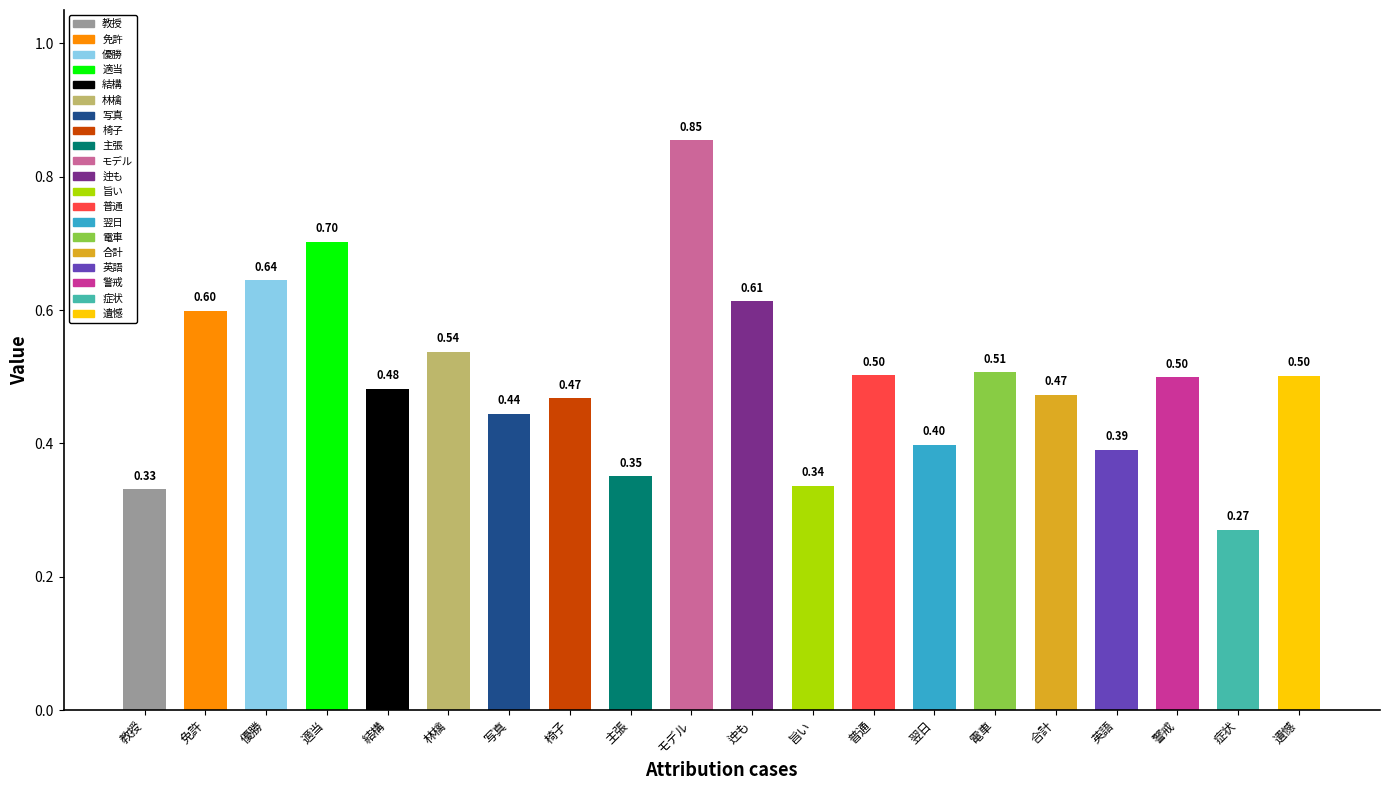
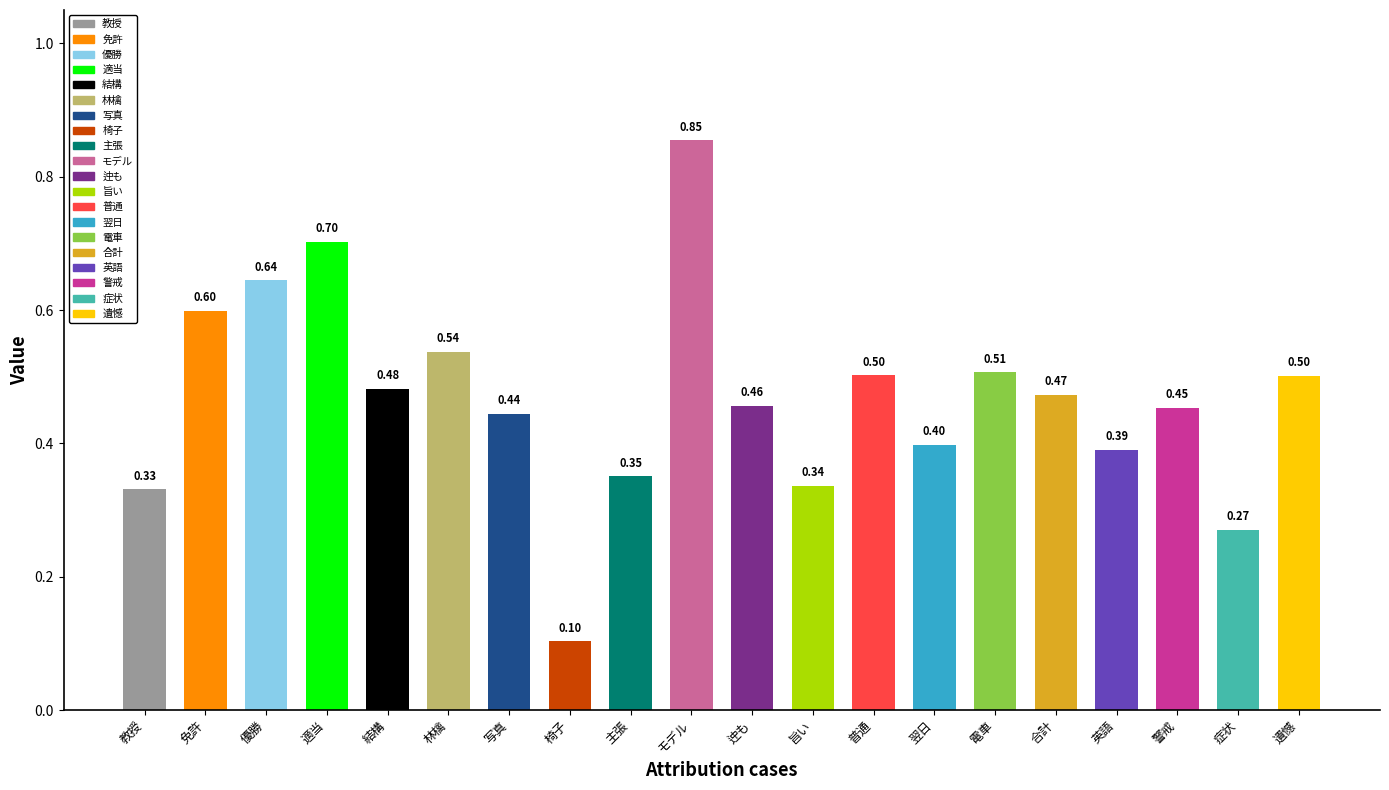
  {
    "教授": 0.33,
    "免許": 0.60,
    "優勝": 0.64,
    "適当": 0.70,
    "結構": 0.48,
    "林檎": 0.54,
    "写真": 0.44,
-   "椅子": 0.47,
+   "椅子": 0.10,
    "主張": 0.35,
    "モデル": 0.85,
-   "迚も": 0.61,
+   "迚も": 0.46,
    "旨い": 0.34,
    "普通": 0.50,
    "翌日": 0.40,
    "電車": 0.51,
    "合計": 0.47,
    "英語": 0.39,
-   "警戒": 0.50,
+   "警戒": 0.45,
    "症状": 0.27,
    "遺憾": 0.50
  }
